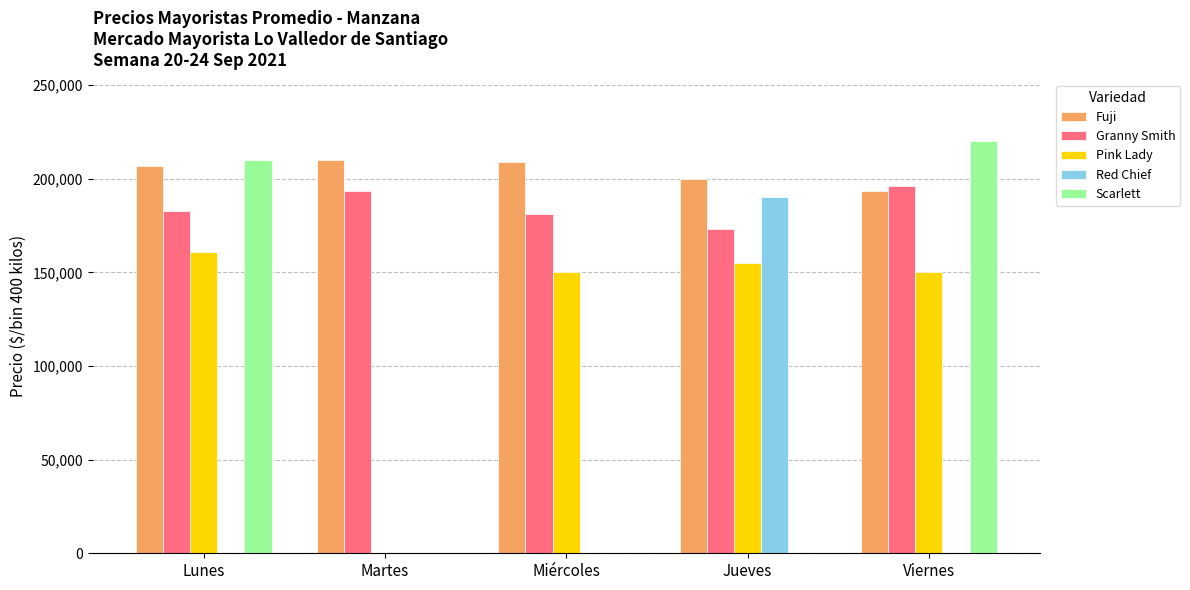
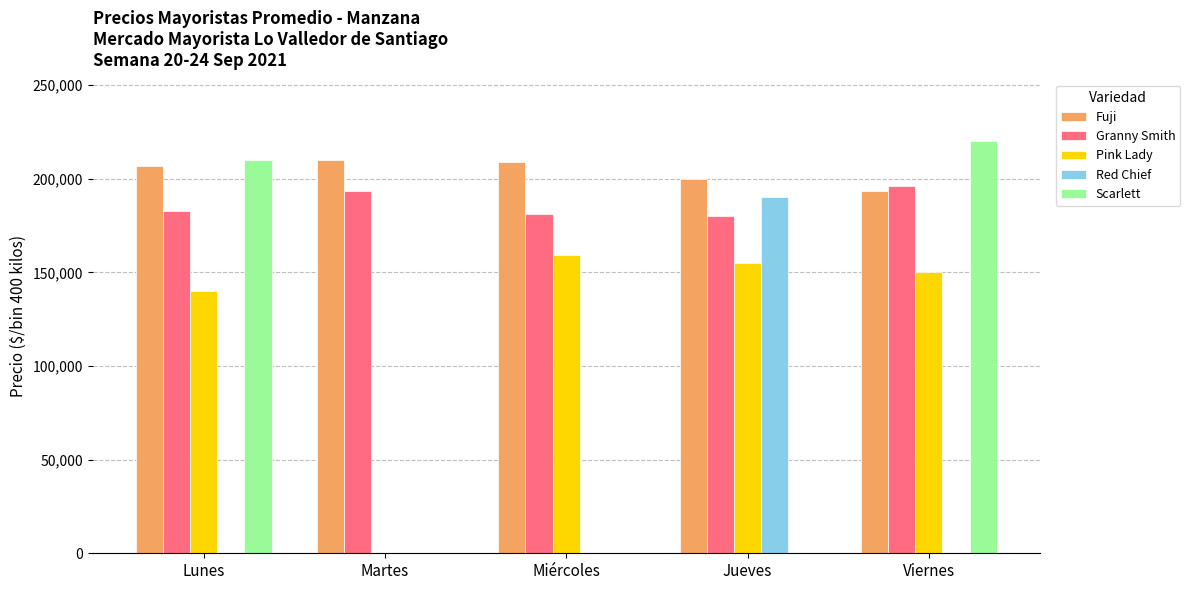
  {
    "Fuji": {
      "Lunes": "207,000",
      "Martes": "210,000",
      "Miércoles": "209,000",
      "Jueves": "200,000",
      "Viernes": "194,000"
    },
    "Granny Smith": {
      "Lunes": "183,000",
      "Martes": "193,000",
      "Miércoles": "181,000",
-     "Jueves": "173,000",
+     "Jueves": "180,000",
      "Viernes": "196,000"
    },
    "Pink Lady": {
-     "Lunes": "161,000",
+     "Lunes": "140,000",
      "Martes": "0",
-     "Miércoles": "150,000",
+     "Miércoles": "159,000",
      "Jueves": "155,000",
      "Viernes": "150,000"
    },
    "Red Chief": {
      "Lunes": "0",
      "Martes": "0",
      "Miércoles": "0",
      "Jueves": "190,000",
      "Viernes": "0"
    },
    "Scarlett": {
      "Lunes": "210,000",
      "Martes": "0",
      "Miércoles": "0",
      "Jueves": "0",
      "Viernes": "220,000"
    }
  }
